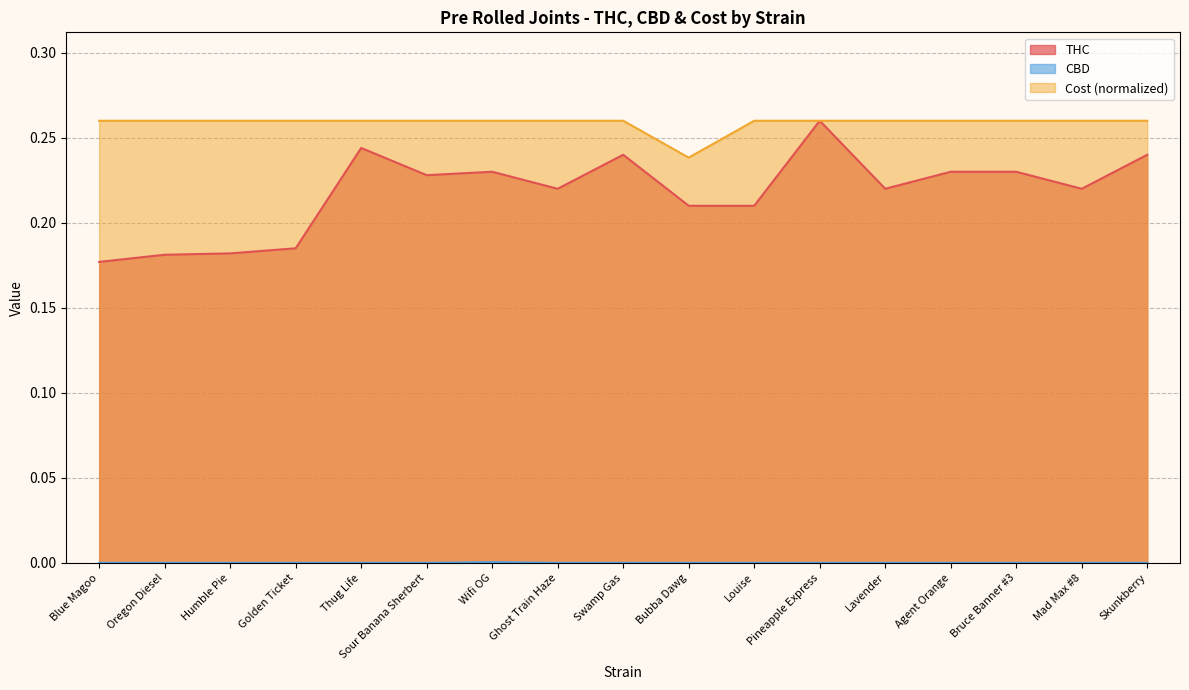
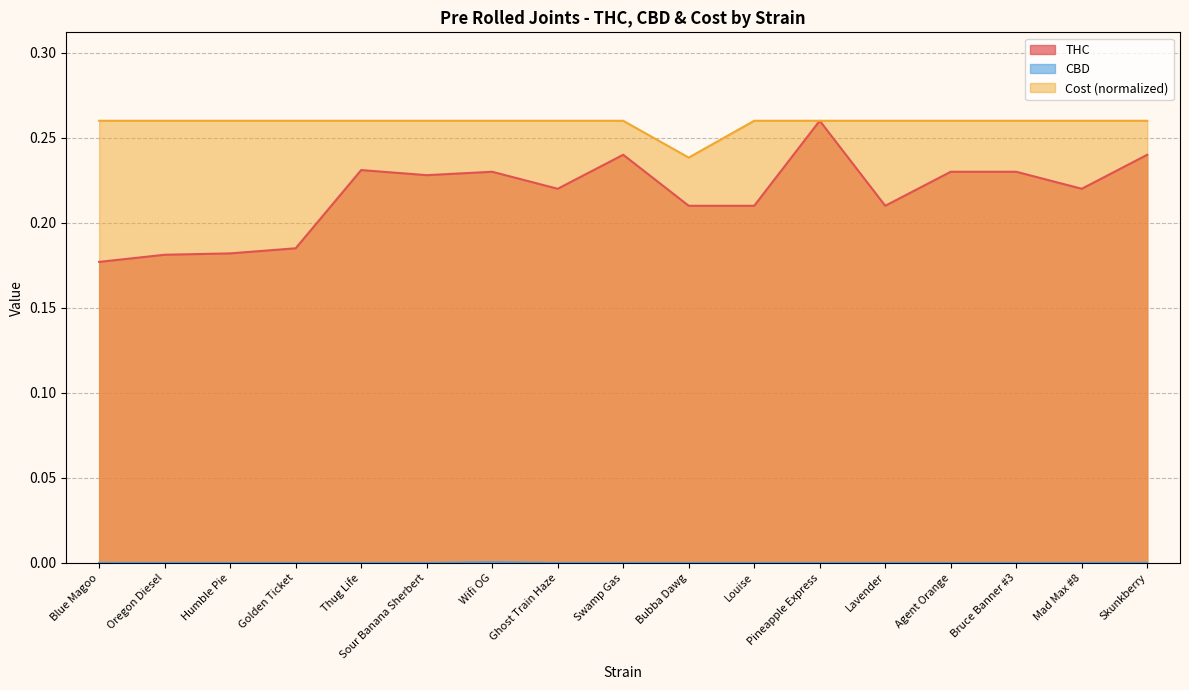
  {
    "THC": {
      "Blue Magoo": 0.177,
      "Oregon Diesel": 0.181,
      "Humble Pie": 0.182,
      "Golden Ticket": 0.185,
-     "Thug Life": 0.244,
+     "Thug Life": 0.231,
      "Sour Banana Sherbert": 0.228,
      "Wifi OG": 0.230,
      "Ghost Train Haze": 0.220,
      "Swamp Gas": 0.240,
      "Bubba Dawg": 0.210,
      "Louise": 0.210,
-     "Lavender": 0.22,
+     "Lavender": 0.21,
      "Agent Orange": 0.230,
      "Bruce Banner #3": 0.230,
      "Mad Max #8": 0.220,
      "Skunkberry": 0.240
    },
    "CBD": {
      "Blue Magoo": 0.000,
      "Oregon Diesel": 0.000,
      "Humble Pie": 0.000,
      "Golden Ticket": 0.000,
      "Thug Life": 0.000,
      "Sour Banana Sherbert": 0.000,
      "Wifi OG": 0.000,
      "Ghost Train Haze": 0.000,
      "Swamp Gas": 0.000,
      "Bubba Dawg": 0.000,
      "Louise": 0.000,
      "Pineapple Express": 0.000,
      "Lavender": 0.000,
      "Agent Orange": 0.000,
      "Bruce Banner #3": 0.000,
      "Mad Max #8": 0.000,
      "Skunkberry": 0.000
    },
    "Cost (normalized)": {
      "Blue Magoo": 0.260,
      "Oregon Diesel": 0.260,
      "Humble Pie": 0.260,
      "Golden Ticket": 0.260,
      "Thug Life": 0.260,
      "Sour Banana Sherbert": 0.260,
      "Wifi OG": 0.260,
      "Ghost Train Haze": 0.260,
      "Swamp Gas": 0.260,
      "Bubba Dawg": 0.238,
      "Louise": 0.260,
      "Lavender": 0.260,
      "Agent Orange": 0.260,
      "Bruce Banner #3": 0.260,
      "Mad Max #8": 0.260,
      "Skunkberry": 0.260
    }
  }
